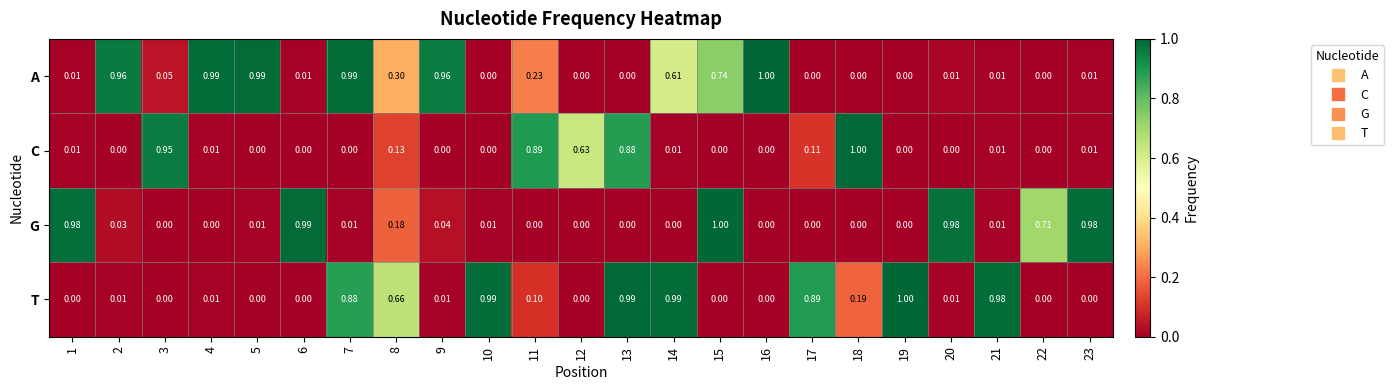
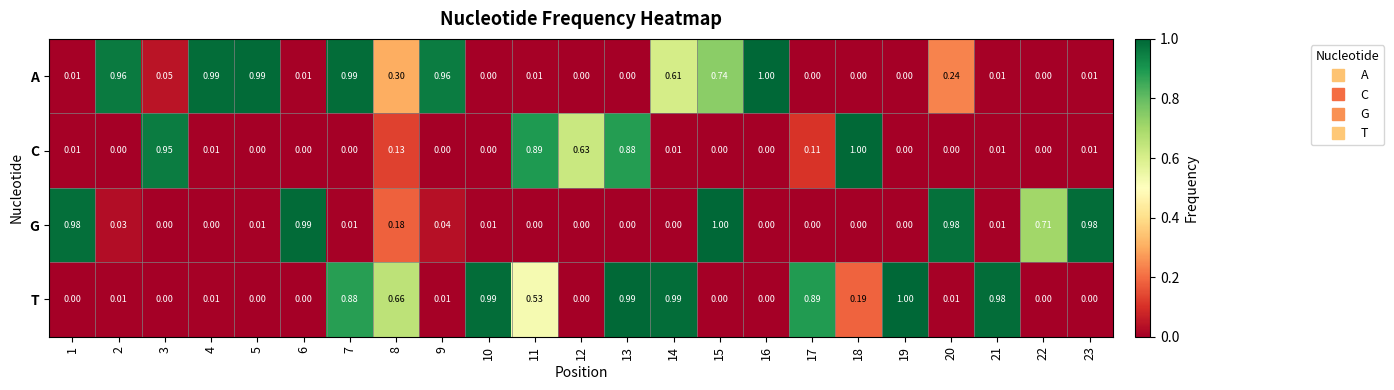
  {
    "A": {
      "1": 0.01,
      "2": 0.96,
      "3": 0.05,
      "4": 0.99,
      "5": 0.99,
      "6": 0.01,
      "7": 0.99,
      "8": 0.30,
      "9": 0.96,
      "10": 0.00,
-     "11": 0.23,
+     "11": 0.01,
      "12": 0.00,
      "13": 0.00,
      "14": 0.61,
      "15": 0.74,
      "16": 1.00,
      "17": 0.00,
      "18": 0.00,
      "19": 0.00,
-     "20": 0.01,
+     "20": 0.24,
      "21": 0.01,
      "22": 0.00,
      "23": 0.01
    },
    "C": {
      "1": 0.01,
      "2": 0.00,
      "3": 0.95,
      "4": 0.01,
      "5": 0.00,
      "6": 0.00,
      "7": 0.00,
      "8": 0.13,
      "9": 0.00,
      "10": 0.00,
      "11": 0.89,
      "12": 0.63,
      "13": 0.88,
      "14": 0.01,
      "15": 0.00,
      "16": 0.00,
      "17": 0.11,
      "18": 1.00,
      "19": 0.00,
      "20": 0.00,
      "21": 0.01,
      "22": 0.00,
      "23": 0.01
    },
    "G": {
      "1": 0.98,
      "2": 0.03,
      "3": 0.00,
      "4": 0.00,
      "5": 0.01,
      "6": 0.99,
      "7": 0.01,
      "8": 0.18,
      "9": 0.04,
      "10": 0.01,
      "11": 0.00,
      "12": 0.00,
      "13": 0.00,
      "14": 0.00,
      "15": 1.00,
      "16": 0.00,
      "17": 0.00,
      "18": 0.00,
      "19": 0.00,
      "20": 0.98,
      "21": 0.01,
      "22": 0.71,
      "23": 0.98
    },
    "T": {
      "1": 0.00,
      "2": 0.01,
      "3": 0.00,
      "4": 0.01,
      "5": 0.00,
      "6": 0.00,
      "7": 0.88,
      "8": 0.66,
      "9": 0.01,
      "10": 0.99,
-     "11": 0.10,
+     "11": 0.53,
      "12": 0.00,
      "13": 0.99,
      "14": 0.99,
      "15": 0.00,
      "16": 0.00,
      "17": 0.89,
      "18": 0.19,
      "19": 1.00,
      "20": 0.01,
      "21": 0.98,
      "22": 0.00,
      "23": 0.00
    }
  }
